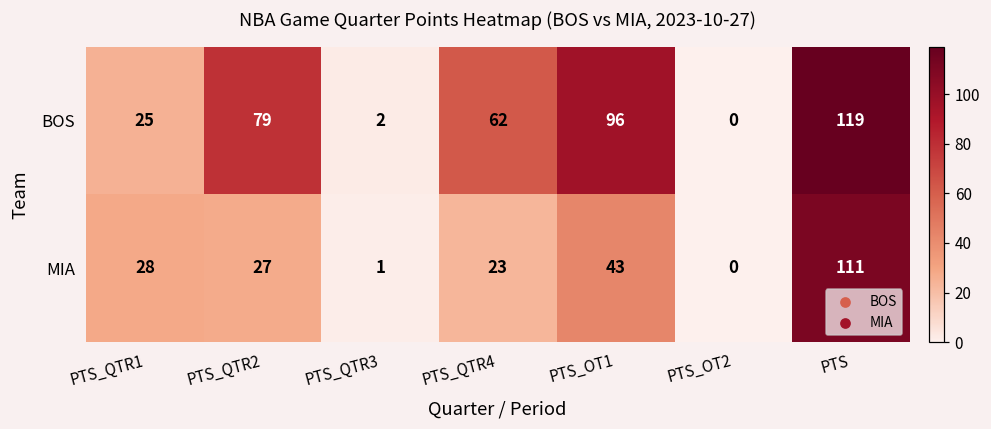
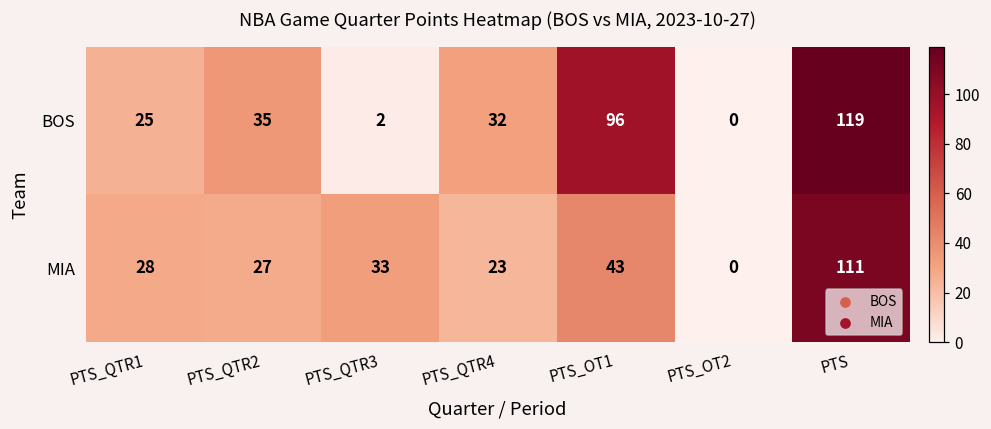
  {
    "BOS": {
      "PTS_QTR1": 25,
-     "PTS_QTR2": 79,
+     "PTS_QTR2": 35,
      "PTS_QTR3": 2,
-     "PTS_QTR4": 62,
+     "PTS_QTR4": 32,
      "PTS_OT1": 96,
      "PTS_OT2": 0,
      "PTS": 119
    },
    "MIA": {
      "PTS_QTR1": 28,
      "PTS_QTR2": 27,
-     "PTS_QTR3": 1,
+     "PTS_QTR3": 33,
      "PTS_QTR4": 23,
      "PTS_OT1": 43,
      "PTS_OT2": 0,
      "PTS": 111
    }
  }
